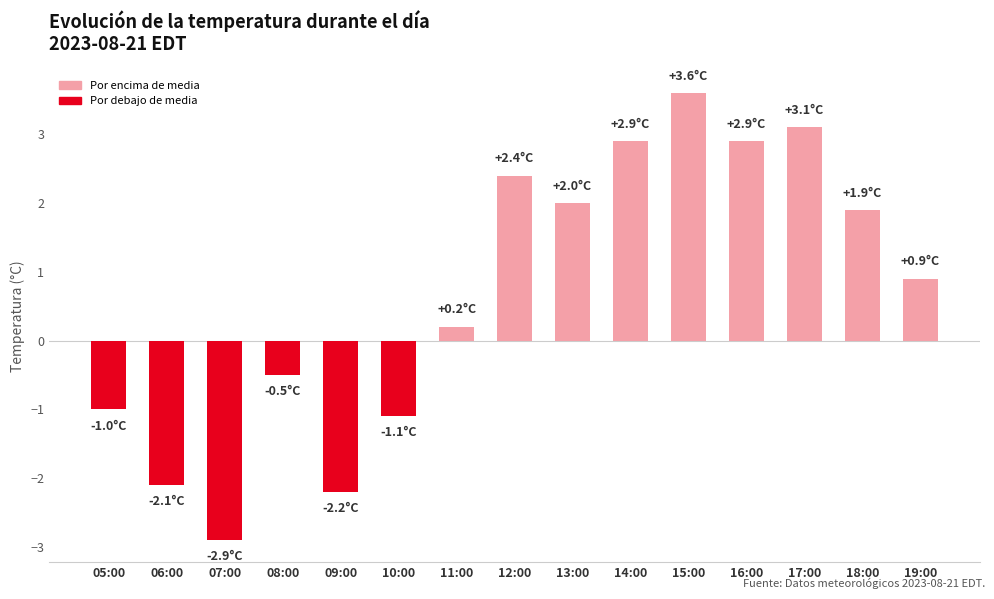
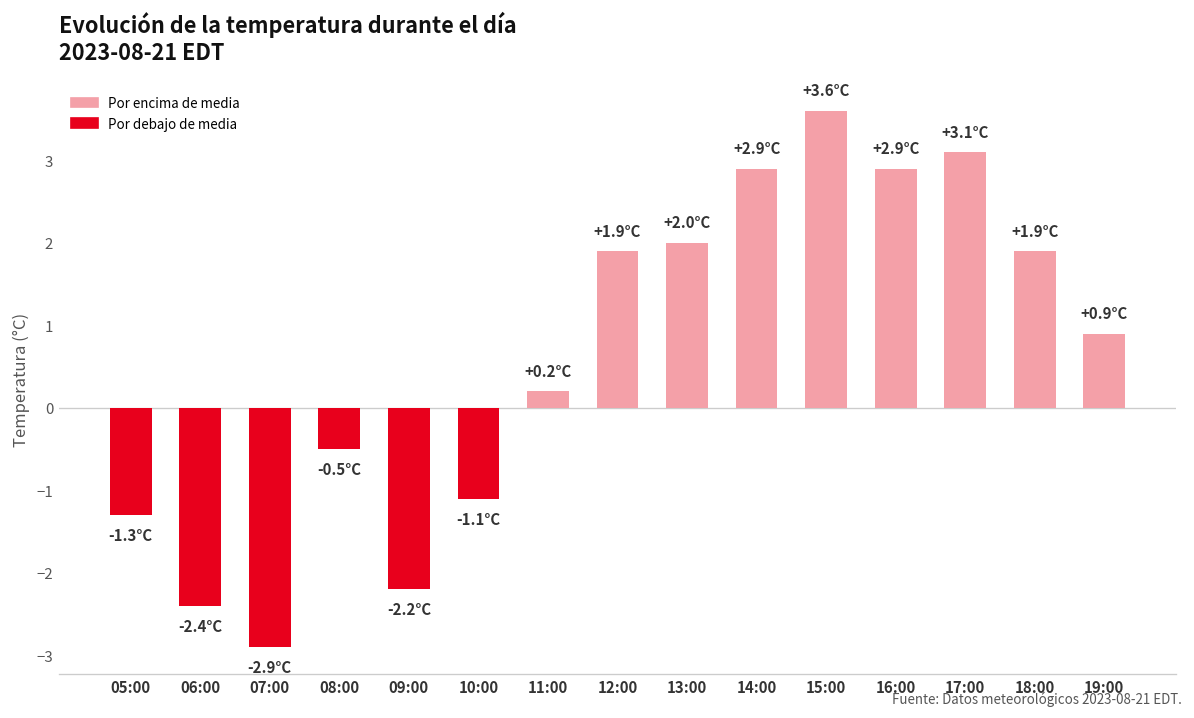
  {
-   "05:00": "-1.0°C",
-   "06:00": "-2.1°C",
+   "05:00": "-1.3°C",
+   "06:00": "-2.4°C",
    "07:00": "-2.9°C",
    "08:00": "-0.5°C",
    "09:00": "-2.2°C",
    "10:00": "-1.1°C",
    "11:00": "+0.2°C",
-   "12:00": "+2.4°C",
+   "12:00": "+1.9°C",
    "13:00": "+2.0°C",
    "14:00": "+2.9°C",
    "15:00": "+3.6°C",
    "16:00": "+2.9°C",
    "17:00": "+3.1°C",
    "18:00": "+1.9°C",
    "19:00": "+0.9°C"
  }
